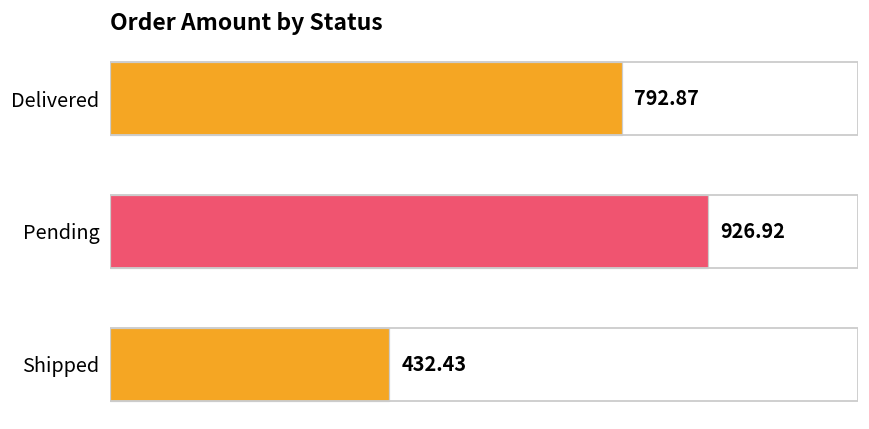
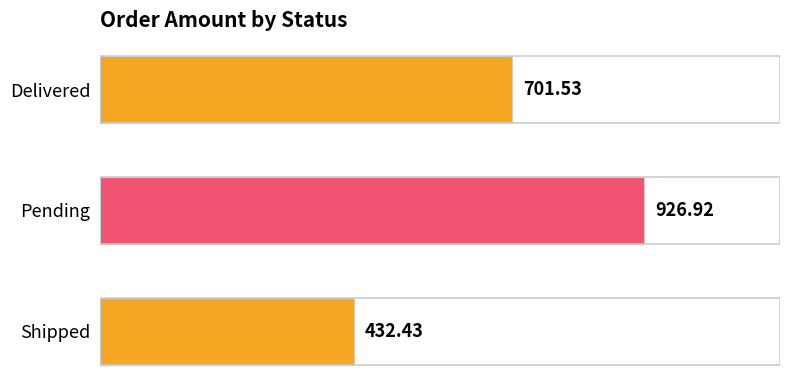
  {
-   "Delivered": 792.87,
+   "Delivered": 701.53,
    "Pending": 926.92,
    "Shipped": 432.43
  }
